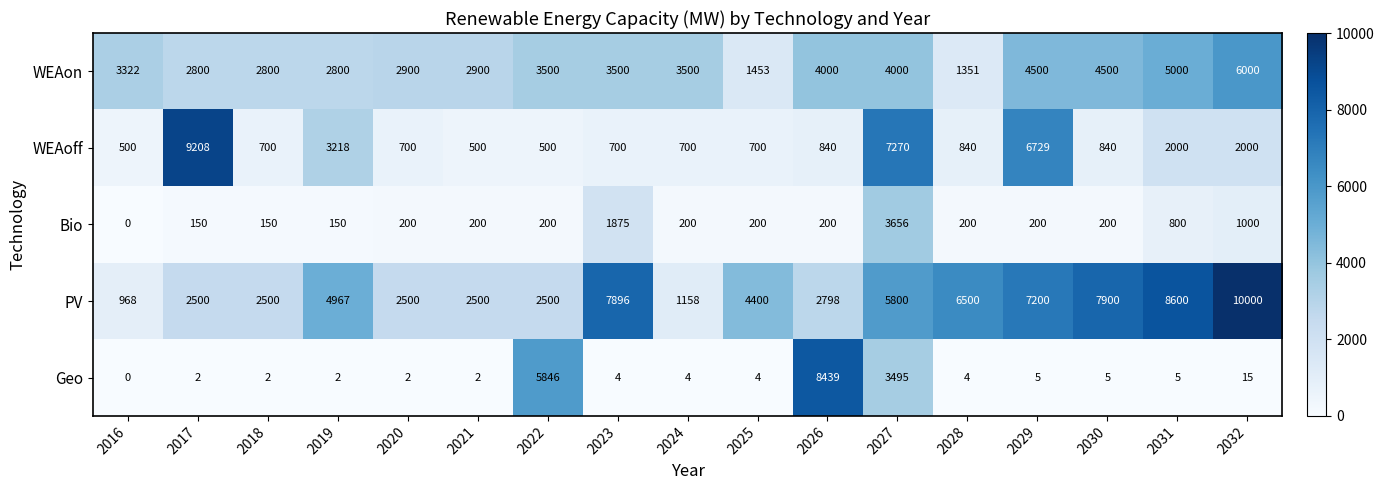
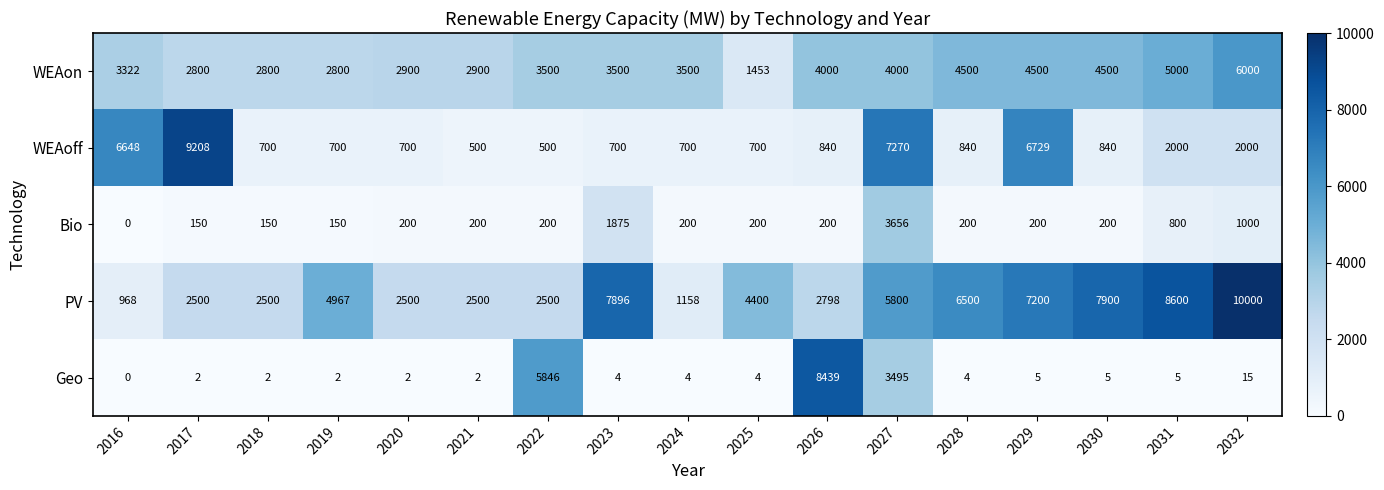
  {
    "WEAon": {
      "2016": 3322,
      "2017": 2800,
      "2018": 2800,
      "2019": 2800,
      "2020": 2900,
      "2021": 2900,
      "2022": 3500,
      "2023": 3500,
      "2024": 3500,
      "2025": 1453,
      "2026": 4000,
      "2027": 4000,
-     "2028": 1351,
+     "2028": 4500,
      "2029": 4500,
      "2030": 4500,
      "2031": 5000,
      "2032": 6000
    },
    "WEAoff": {
-     "2016": 500,
+     "2016": 6648,
      "2017": 9208,
      "2018": 700,
-     "2019": 3218,
+     "2019": 700,
      "2020": 700,
      "2021": 500,
      "2022": 500,
      "2023": 700,
      "2024": 700,
      "2025": 700,
      "2026": 840,
      "2027": 7270,
      "2028": 840,
      "2029": 6729,
      "2030": 840,
      "2031": 2000,
      "2032": 2000
    },
    "Bio": {
      "2016": 0,
      "2017": 150,
      "2018": 150,
      "2019": 150,
      "2020": 200,
      "2021": 200,
      "2022": 200,
      "2023": 1875,
      "2024": 200,
      "2025": 200,
      "2026": 200,
      "2027": 3656,
      "2028": 200,
      "2029": 200,
      "2030": 200,
      "2031": 800,
      "2032": 1000
    },
    "PV": {
      "2016": 968,
      "2017": 2500,
      "2018": 2500,
      "2019": 4967,
      "2020": 2500,
      "2021": 2500,
      "2022": 2500,
      "2023": 7896,
      "2024": 1158,
      "2025": 4400,
      "2026": 2798,
      "2027": 5800,
      "2028": 6500,
      "2029": 7200,
      "2030": 7900,
      "2031": 8600,
      "2032": 10000
    },
    "Geo": {
      "2016": 0,
      "2017": 2,
      "2018": 2,
      "2019": 2,
      "2020": 2,
      "2021": 2,
      "2022": 5846,
      "2023": 4,
      "2024": 4,
      "2025": 4,
      "2026": 8439,
      "2027": 3495,
      "2028": 4,
      "2029": 5,
      "2030": 5,
      "2031": 5,
      "2032": 15
    }
  }
